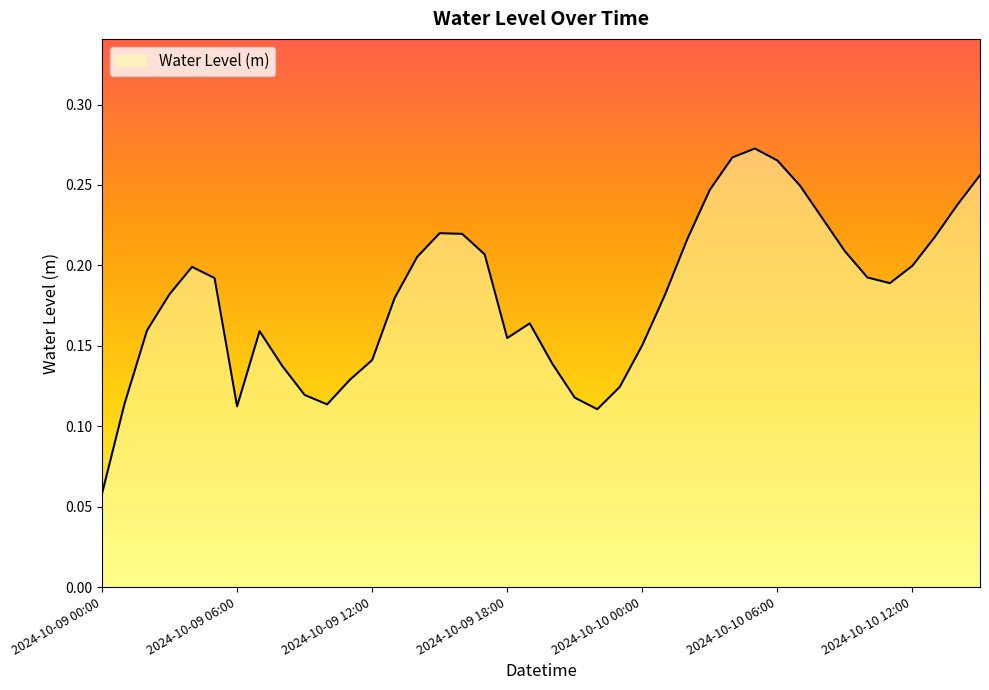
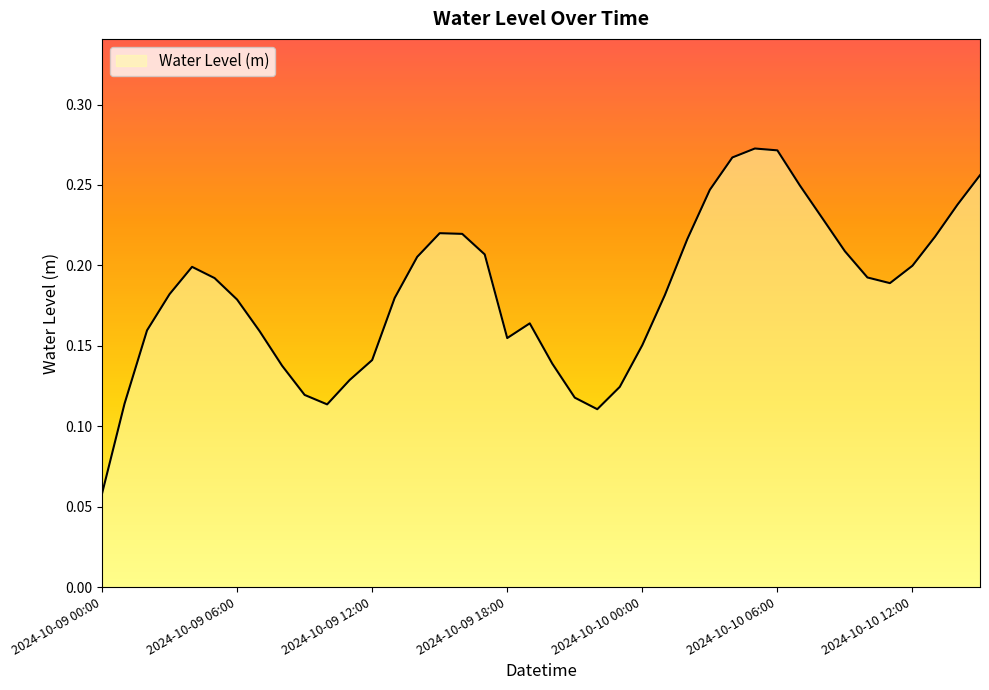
  {
    "2024-10-09 00:00": 0.058,
-   "2024-10-09 06:00": 0.112,
+   "2024-10-09 06:00": 0.179,
    "2024-10-09 12:00": 0.141,
    "2024-10-09 18:00": 0.155,
    "2024-10-10 00:00": 0.150,
-   "2024-10-10 06:00": 0.265,
+   "2024-10-10 06:00": 0.272,
    "2024-10-10 12:00": 0.200
  }
